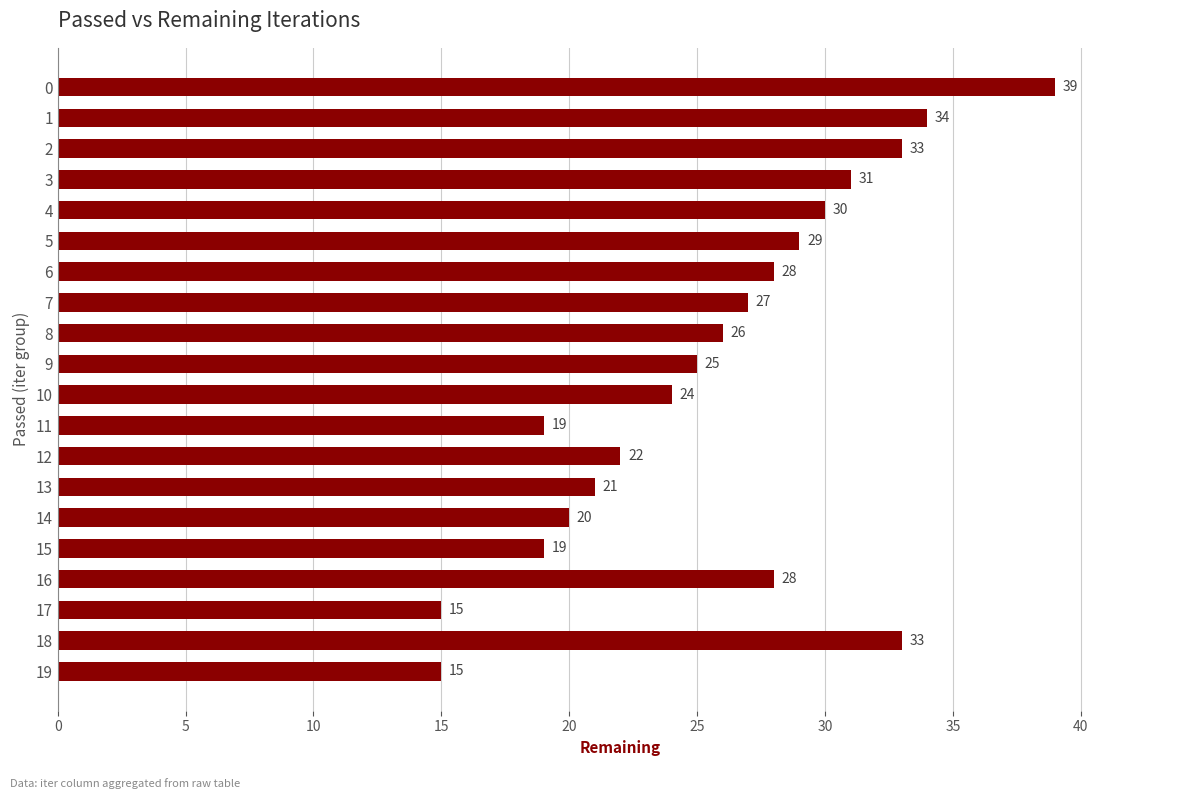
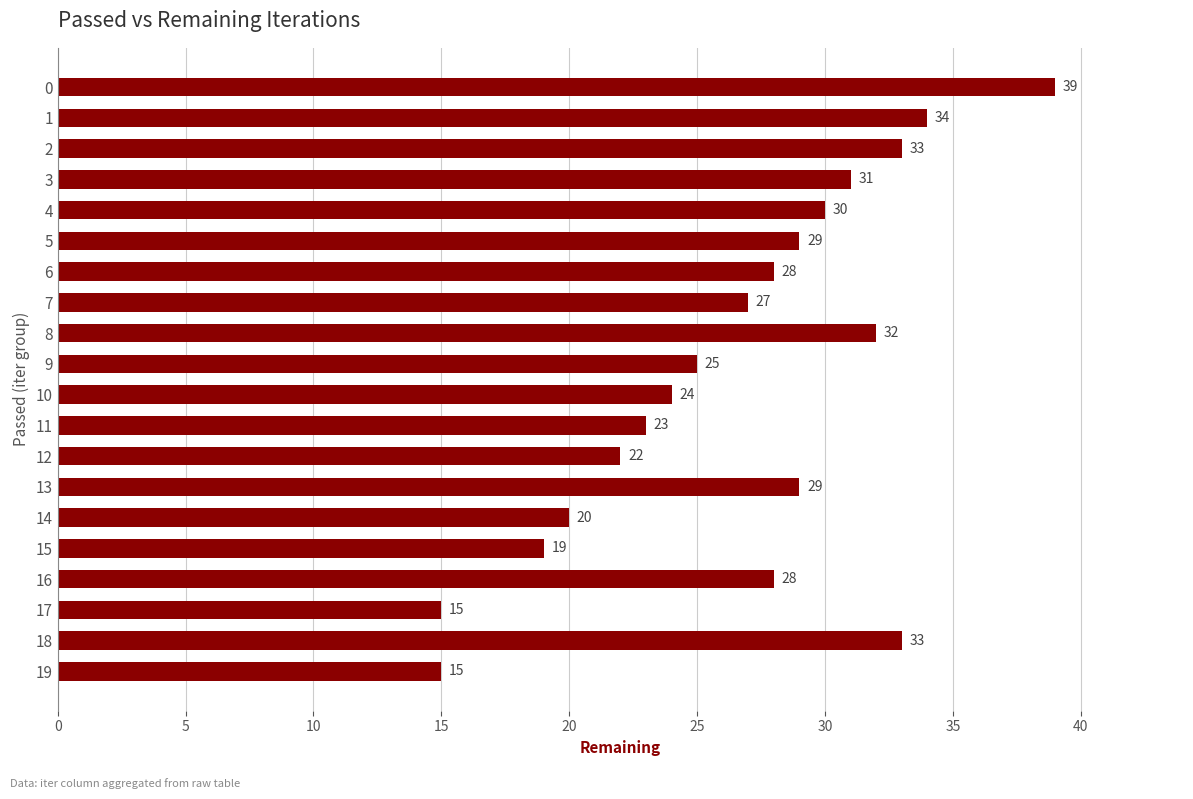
  {
    "0": 39,
    "1": 34,
    "2": 33,
    "3": 31,
    "4": 30,
    "5": 29,
    "6": 28,
    "7": 27,
-   "8": 26,
+   "8": 32,
    "9": 25,
    "10": 24,
-   "11": 19,
+   "11": 23,
    "12": 22,
-   "13": 21,
+   "13": 29,
    "14": 20,
    "15": 19,
    "16": 28,
    "17": 15,
    "18": 33,
    "19": 15
  }
